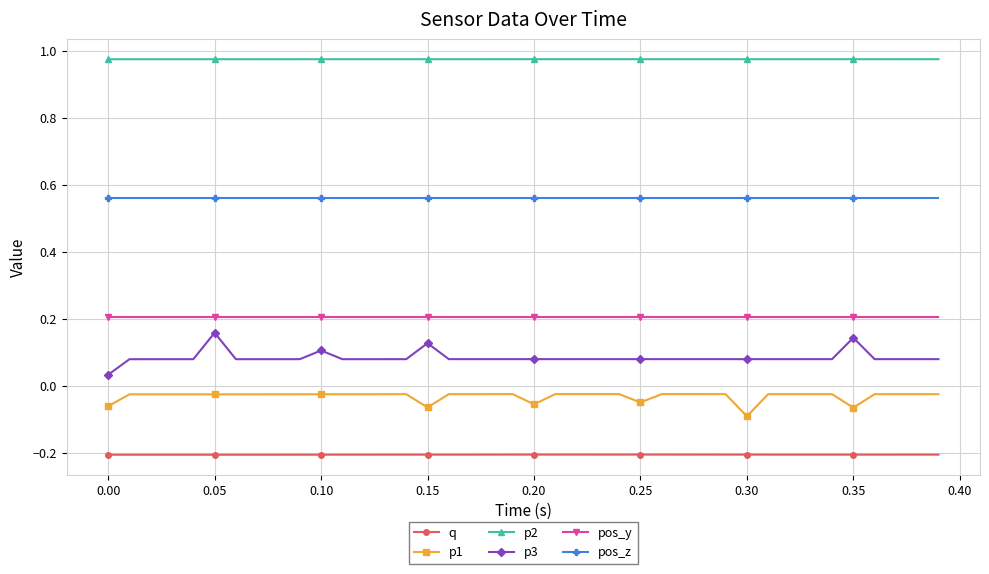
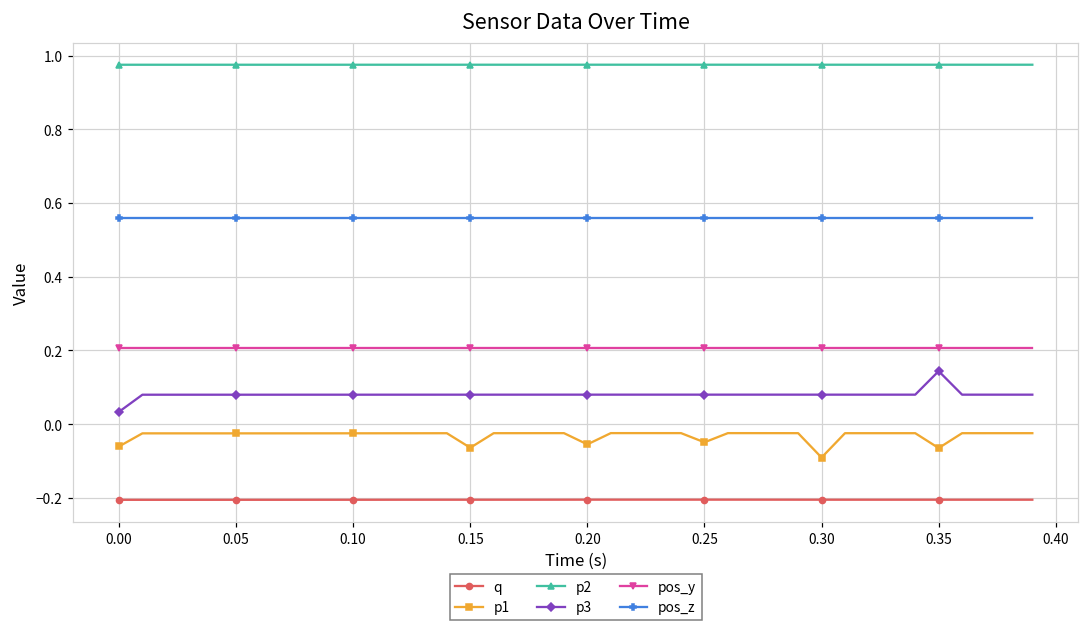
  {
    "q": {
      "0.00": -0.21,
      "0.05": -0.21,
      "0.10": -0.21,
      "0.15": -0.21,
      "0.20": -0.21,
      "0.25": -0.21,
      "0.30": -0.21,
      "0.35": -0.21
    },
    "p1": {
      "0.00": -0.06,
      "0.05": -0.03,
      "0.10": -0.03,
      "0.15": -0.06,
      "0.20": -0.06,
      "0.25": -0.05,
      "0.30": -0.09,
      "0.35": -0.07
    },
    "p2": {
      "0.00": 0.98,
      "0.05": 0.98,
      "0.10": 0.98,
      "0.15": 0.98,
      "0.20": 0.98,
      "0.25": 0.98,
      "0.30": 0.98,
      "0.35": 0.98
    },
    "p3": {
      "0.00": 0.03,
-     "0.05": 0.16,
-     "0.10": 0.11,
-     "0.15": 0.13,
+     "0.05": 0.08,
+     "0.10": 0.08,
+     "0.15": 0.08,
      "0.20": 0.08,
      "0.25": 0.08,
      "0.30": 0.08,
      "0.35": 0.14
    },
    "pos_y": {
      "0.00": 0.21,
      "0.05": 0.21,
      "0.10": 0.21,
      "0.15": 0.21,
      "0.20": 0.21,
      "0.25": 0.21,
      "0.30": 0.21,
      "0.35": 0.21
    },
    "pos_z": {
      "0.00": 0.56,
      "0.05": 0.56,
      "0.10": 0.56,
      "0.15": 0.56,
      "0.20": 0.56,
      "0.25": 0.56,
      "0.30": 0.56,
      "0.35": 0.56
    }
  }
